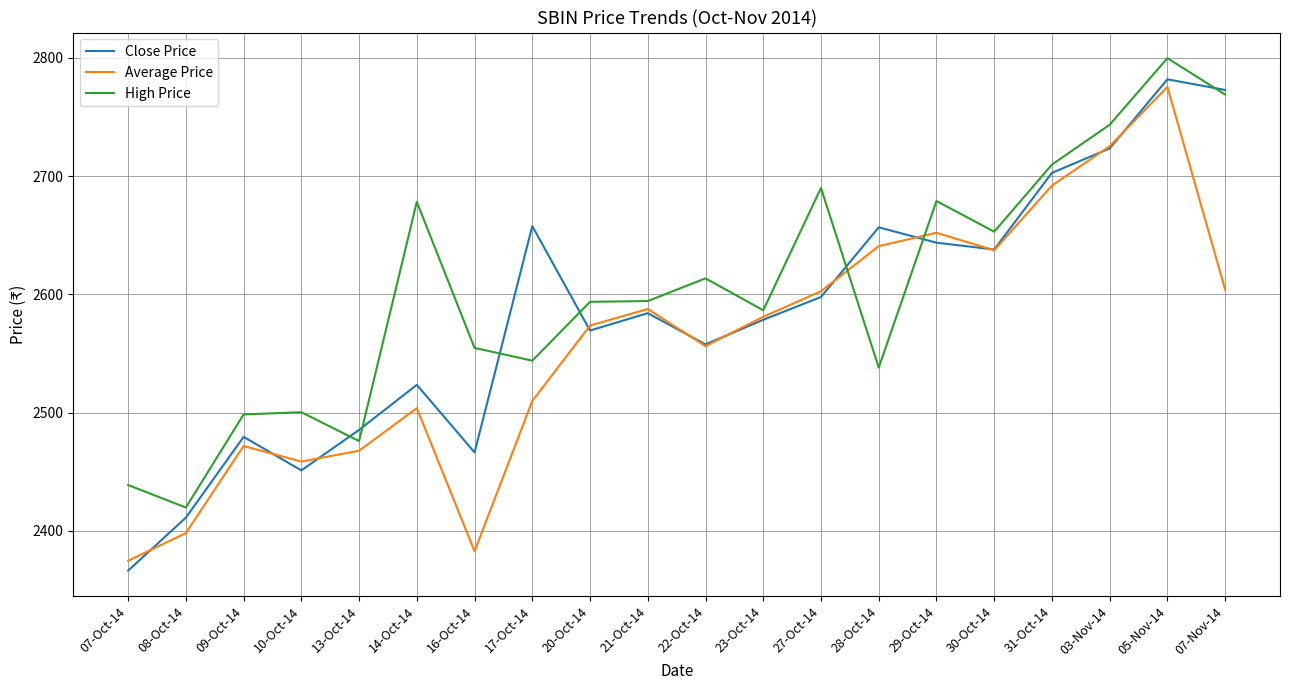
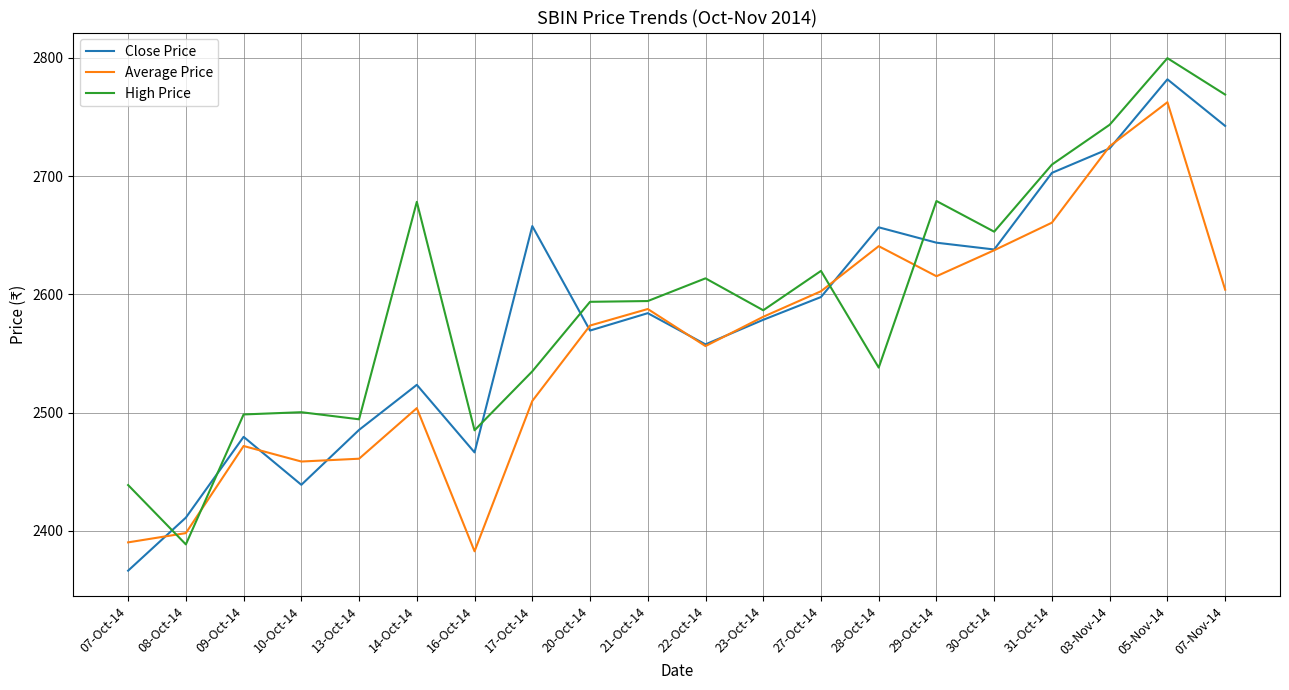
  {
    "Close Price": {
      "07-Oct-14": 2366,
      "08-Oct-14": 2411,
      "09-Oct-14": 2480,
-     "10-Oct-14": 2451,
+     "10-Oct-14": 2439,
      "13-Oct-14": 2485,
      "14-Oct-14": 2524,
      "16-Oct-14": 2466,
      "17-Oct-14": 2658,
      "20-Oct-14": 2569,
      "21-Oct-14": 2584,
      "23-Oct-14": 2579,
      "27-Oct-14": 2598,
      "28-Oct-14": 2657,
      "29-Oct-14": 2644,
      "31-Oct-14": 2703,
      "05-Nov-14": 2782,
-     "07-Nov-14": 2773
+     "07-Nov-14": 2743
    },
    "Average Price": {
-     "07-Oct-14": 2375,
+     "07-Oct-14": 2390,
      "08-Oct-14": 2398,
      "09-Oct-14": 2472,
      "10-Oct-14": 2459,
-     "13-Oct-14": 2468,
+     "13-Oct-14": 2461,
      "14-Oct-14": 2504,
      "16-Oct-14": 2383,
      "17-Oct-14": 2510,
      "20-Oct-14": 2574,
      "21-Oct-14": 2588,
      "23-Oct-14": 2581,
      "27-Oct-14": 2603,
      "28-Oct-14": 2641,
-     "29-Oct-14": 2652,
-     "31-Oct-14": 2692,
-     "05-Nov-14": 2775,
+     "29-Oct-14": 2615,
+     "31-Oct-14": 2661,
+     "05-Nov-14": 2763,
      "07-Nov-14": 2604
    },
    "High Price": {
      "07-Oct-14": 2439,
-     "08-Oct-14": 2420,
+     "08-Oct-14": 2389,
      "09-Oct-14": 2499,
      "10-Oct-14": 2500,
-     "13-Oct-14": 2476,
+     "13-Oct-14": 2494,
      "14-Oct-14": 2678,
-     "16-Oct-14": 2555,
-     "17-Oct-14": 2544,
+     "16-Oct-14": 2485,
+     "17-Oct-14": 2535,
      "20-Oct-14": 2594,
      "21-Oct-14": 2594,
      "22-Oct-14": 2614,
      "23-Oct-14": 2587,
-     "27-Oct-14": 2690,
+     "27-Oct-14": 2620,
      "28-Oct-14": 2538,
      "29-Oct-14": 2679,
      "30-Oct-14": 2653,
      "31-Oct-14": 2710,
      "03-Nov-14": 2744,
      "05-Nov-14": 2800,
      "07-Nov-14": 2769
    }
  }
